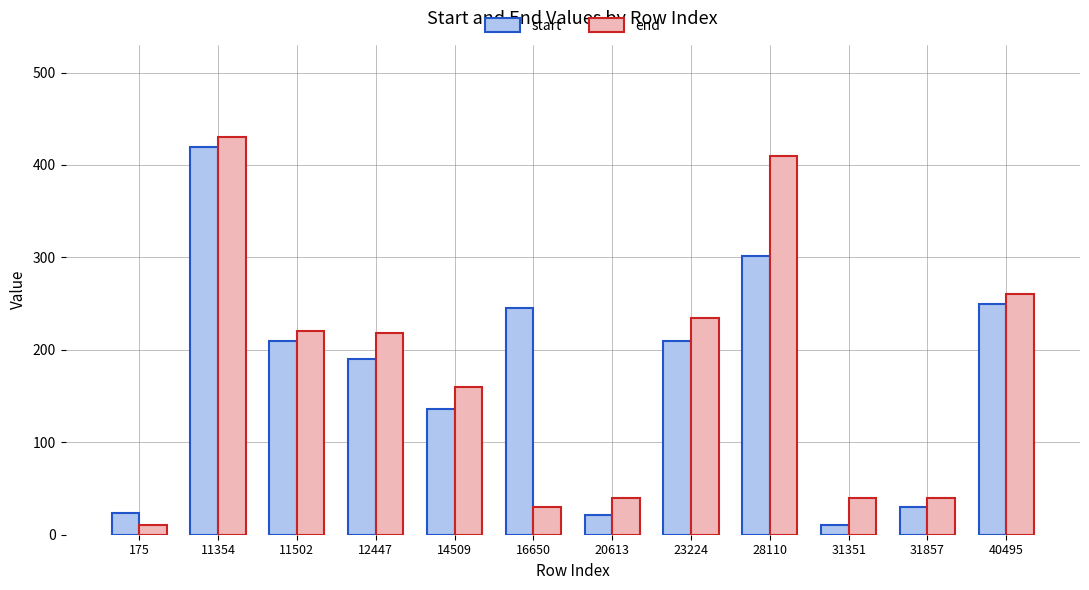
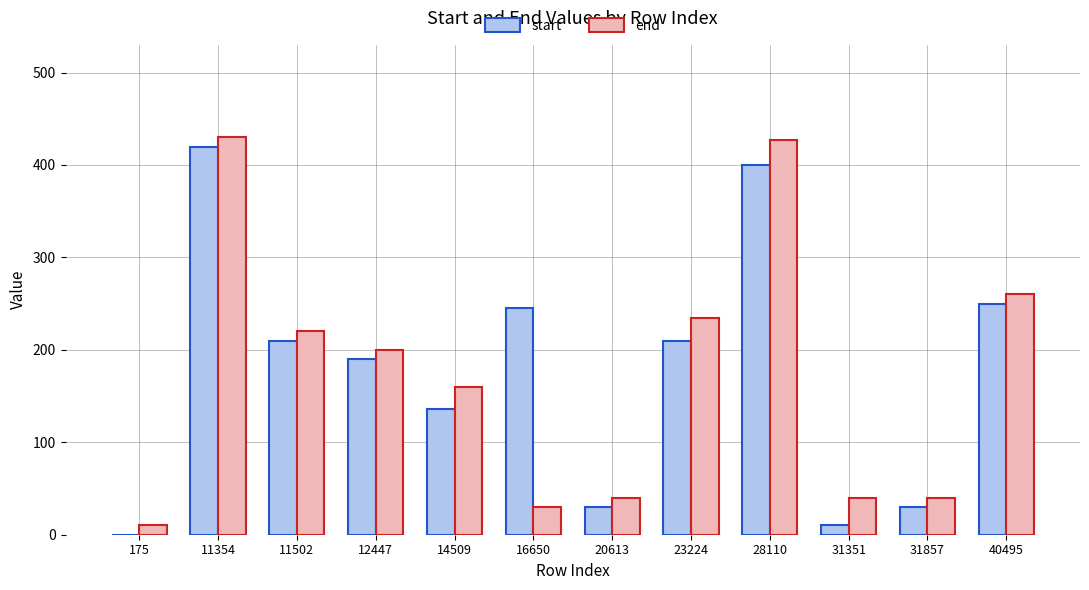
  {
    "start": {
-     "175": 20,
+     "175": 0,
      "11354": 420,
      "11502": 210,
      "12447": 190,
      "14509": 140,
      "16650": 250,
-     "20613": 20,
+     "20613": 30,
      "23224": 210,
-     "28110": 300,
+     "28110": 400,
      "31351": 10,
      "31857": 30,
      "40495": 250
    },
    "end": {
      "175": 10,
      "11354": 430,
      "11502": 220,
-     "12447": 220,
+     "12447": 200,
      "14509": 160,
      "16650": 30,
      "20613": 40,
      "23224": 230,
-     "28110": 410,
+     "28110": 430,
      "31351": 40,
      "31857": 40,
      "40495": 260
    }
  }
